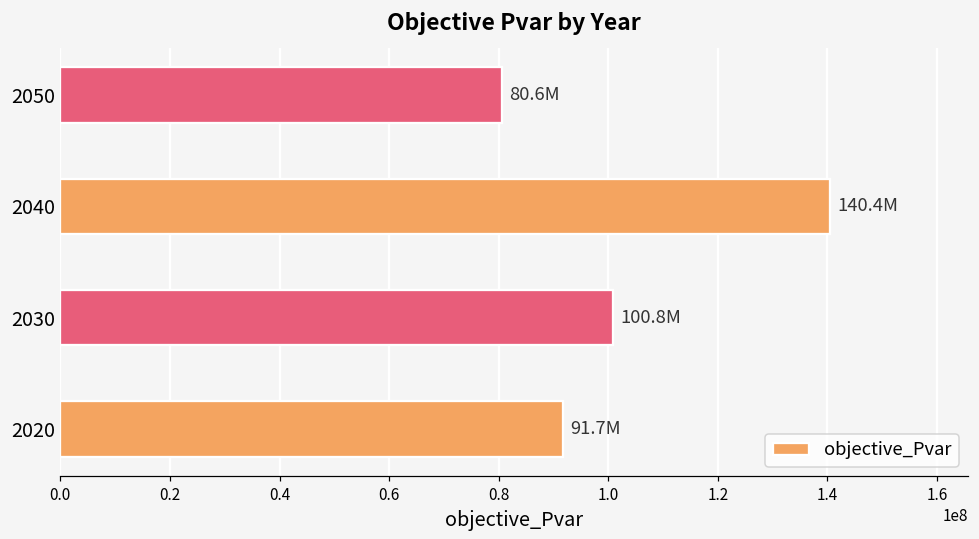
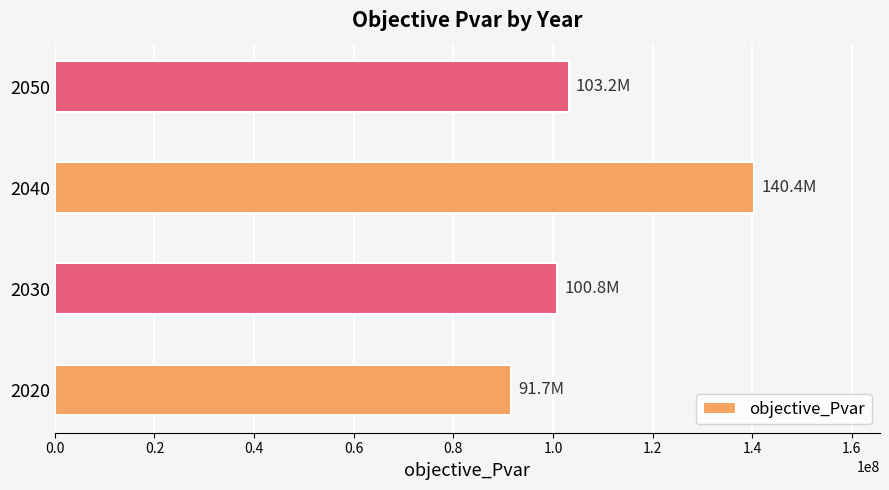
  {
-   "2050": "80.6M",
+   "2050": "103.2M",
    "2040": "140.4M",
    "2030": "100.8M",
    "2020": "91.7M"
  }
